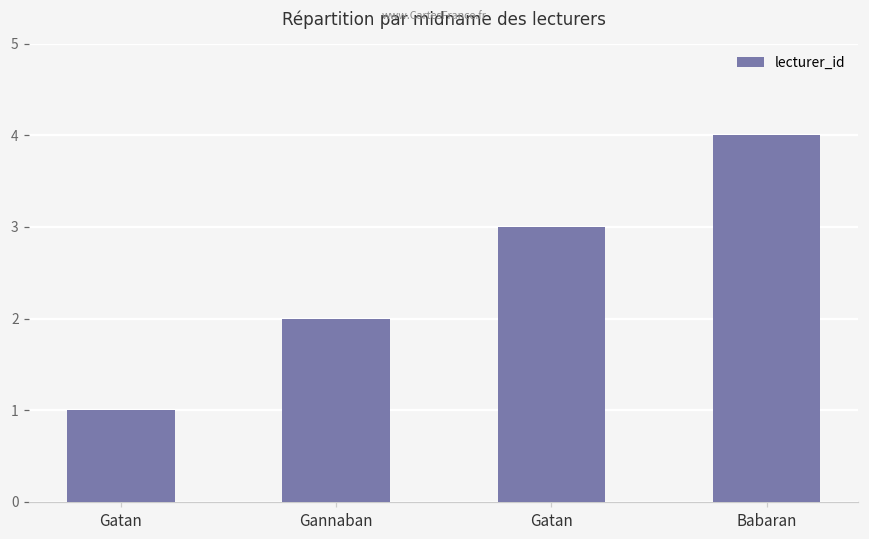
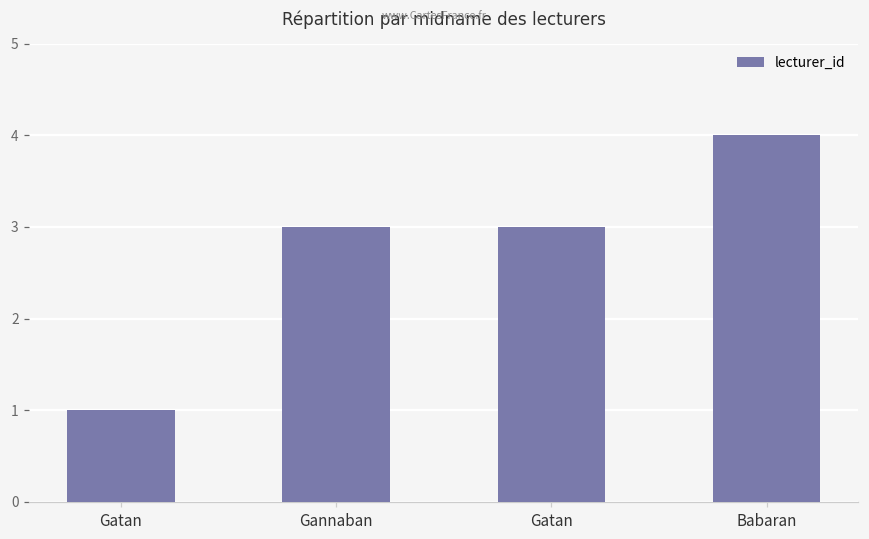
  {
-   "Gannaban": 2,
+   "Gannaban": 3,
    "Babaran": 4
  }
